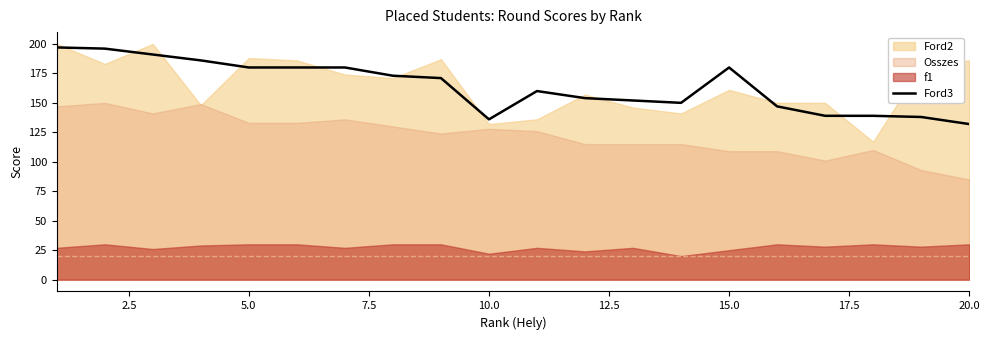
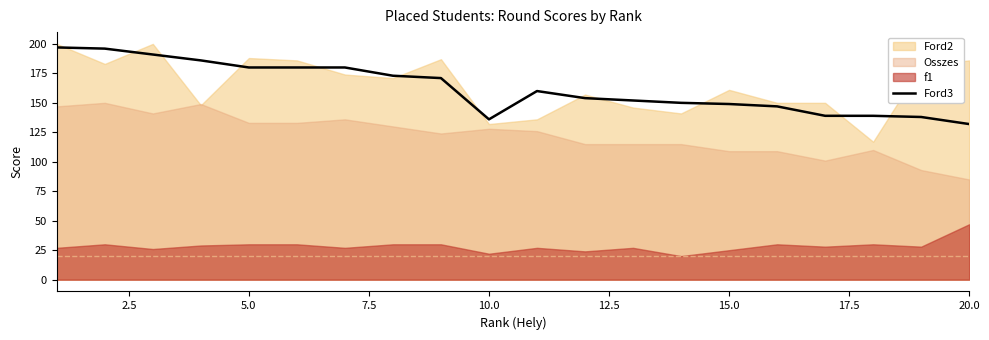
  {
    "Ford3": {
      "5.0": 180,
      "10.0": 136,
-     "15.0": 180,
+     "15.0": 149,
      "20.0": 132
    },
    "f1": {
      "5.0": 30,
      "10.0": 22,
      "15.0": 25,
-     "20.0": 30
+     "20.0": 47
    }
  }
